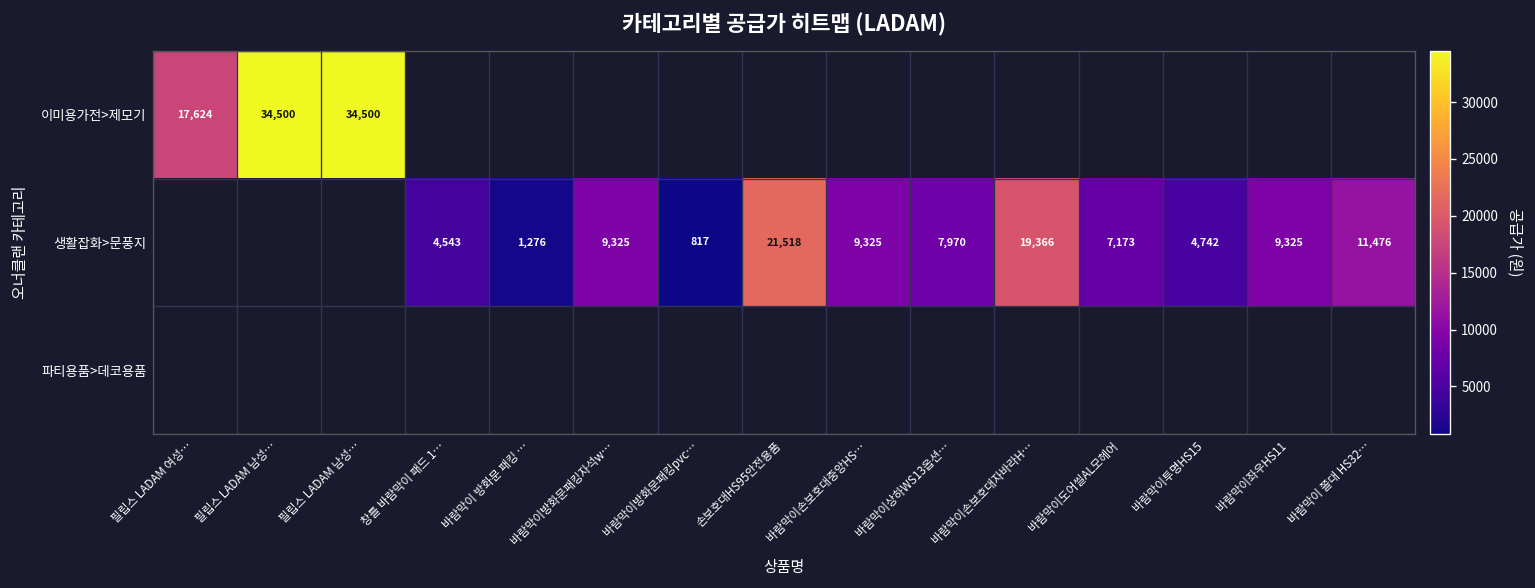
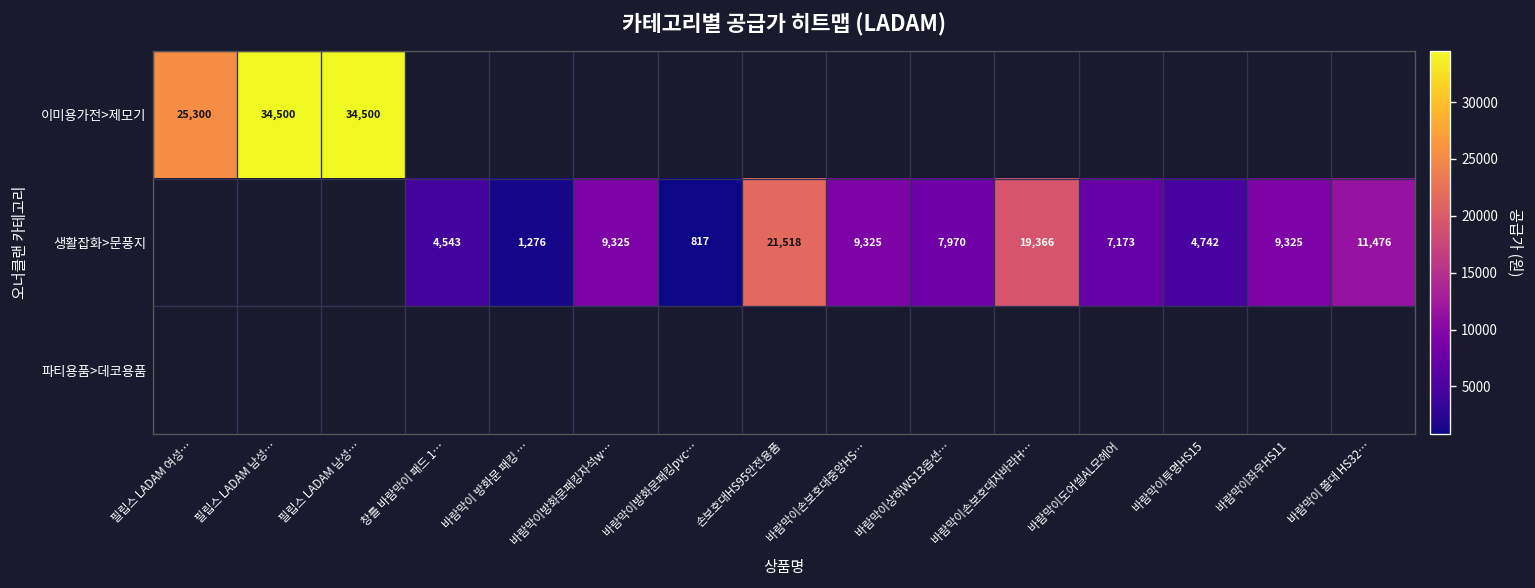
  {
    "이미용가전>제모기": {
-     "필립스 LADAM 여성…": "17,624"
+     "필립스 LADAM 여성…": "25,300"
    },
    "생활잡화>문풍지": {
      "창틀 바람막이 패드 1…": "4,543",
      "바람막이 방화문 패킹 …": "1,276",
      "바람막이방화문패킹자석w…": "9,325",
      "바람막이방화문패킹pvc…": "817",
      "손보호대HS95안전용품": "21,518",
      "바람막이손보호대중앙HS…": "9,325",
      "바람막이상하WS13옵션…": "7,970",
      "바람막이손보호대자바라H…": "19,366",
      "바람막이도어씰AL모헤어": "7,173",
      "바람막이투명HS15": "4,742",
      "바람막이좌우HS11": "9,325",
      "바람막이 쫄대 HS32…": "11,476"
    }
  }
